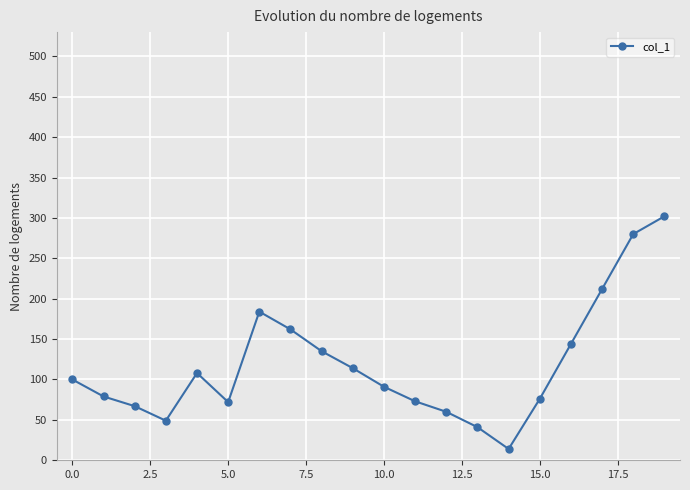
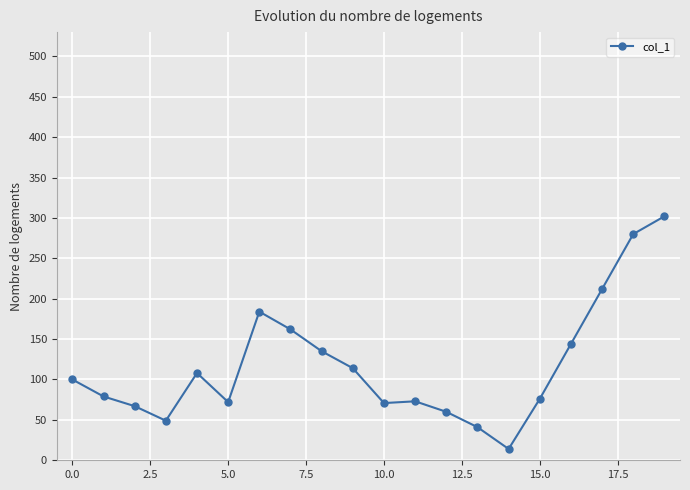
  {
    "0.0": 100,
    "5.0": 70,
-   "10.0": 90,
+   "10.0": 70,
    "15.0": 80
  }
